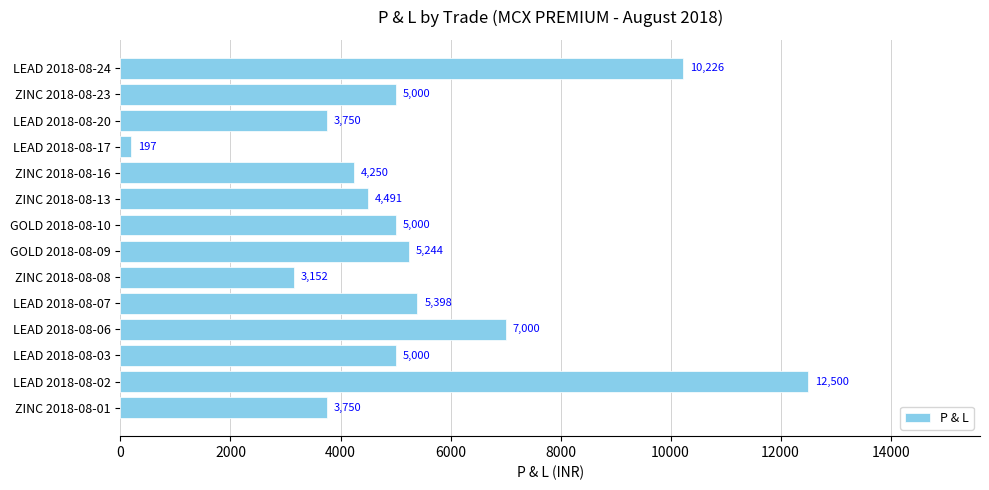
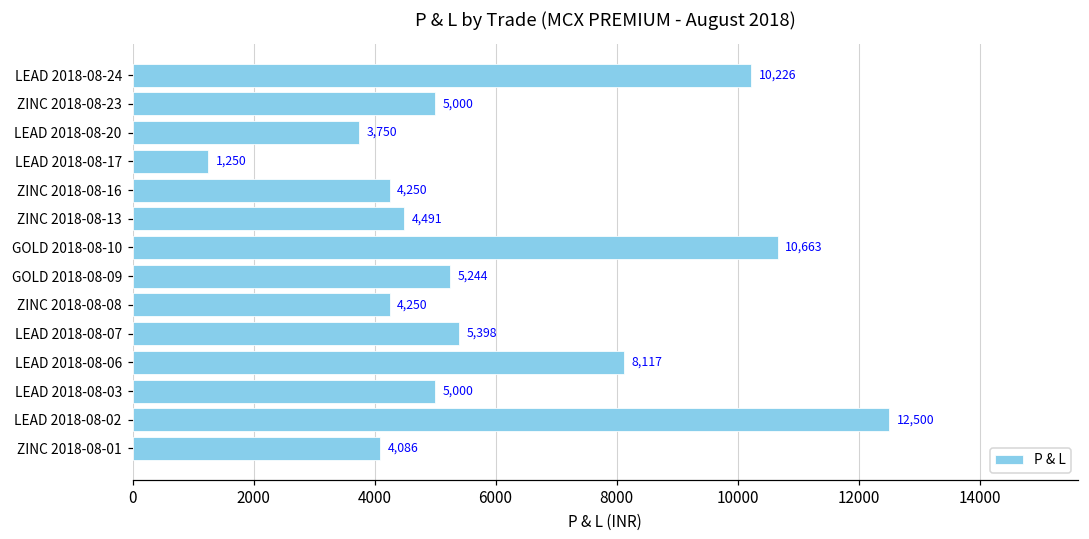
  {
    "LEAD 2018-08-24": "10,226",
    "ZINC 2018-08-23": "5,000",
    "LEAD 2018-08-20": "3,750",
-   "LEAD 2018-08-17": "197",
+   "LEAD 2018-08-17": "1,250",
    "ZINC 2018-08-16": "4,250",
    "ZINC 2018-08-13": "4,491",
-   "GOLD 2018-08-10": "5,000",
+   "GOLD 2018-08-10": "10,663",
    "GOLD 2018-08-09": "5,244",
-   "ZINC 2018-08-08": "3,152",
+   "ZINC 2018-08-08": "4,250",
    "LEAD 2018-08-07": "5,398",
-   "LEAD 2018-08-06": "7,000",
+   "LEAD 2018-08-06": "8,117",
    "LEAD 2018-08-03": "5,000",
    "LEAD 2018-08-02": "12,500",
-   "ZINC 2018-08-01": "3,750"
+   "ZINC 2018-08-01": "4,086"
  }
